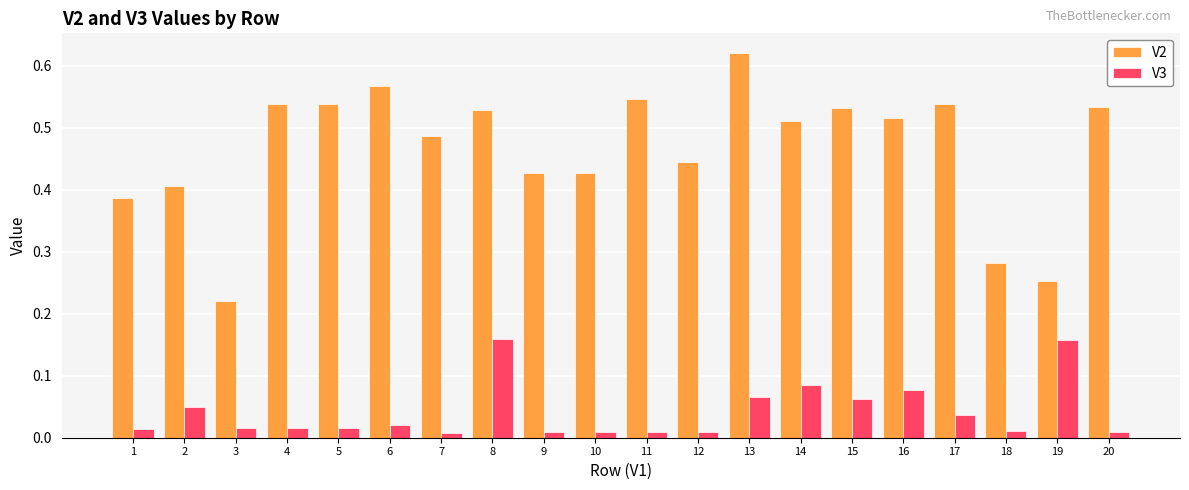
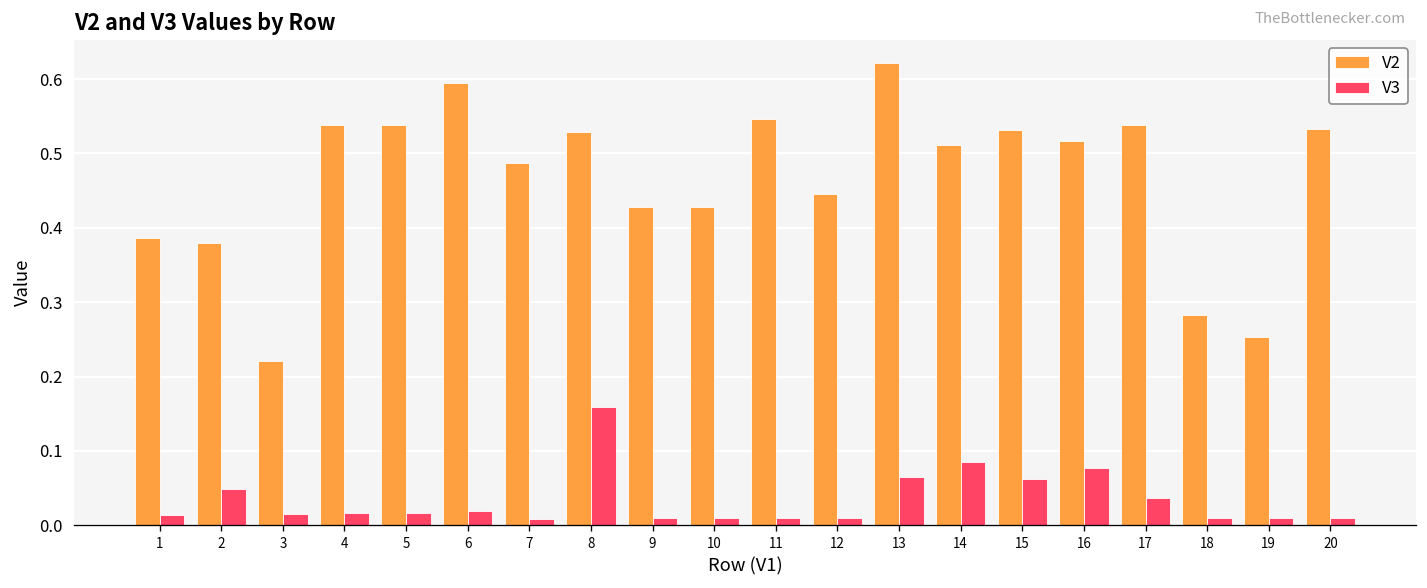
  {
    "V2": {
      "1": 0.39,
-     "2": 0.41,
+     "2": 0.38,
      "3": 0.22,
      "4": 0.54,
      "5": 0.54,
-     "6": 0.57,
+     "6": 0.59,
      "7": 0.49,
      "8": 0.53,
      "9": 0.43,
      "10": 0.43,
      "11": 0.55,
      "12": 0.45,
      "13": 0.62,
      "14": 0.51,
      "15": 0.53,
      "16": 0.52,
      "17": 0.54,
      "18": 0.28,
      "19": 0.25,
      "20": 0.53
    },
    "V3": {
      "1": 0.01,
      "2": 0.05,
      "3": 0.01,
      "4": 0.02,
      "5": 0.02,
      "6": 0.02,
      "7": 0.01,
      "8": 0.16,
      "9": 0.01,
      "10": 0.01,
      "11": 0.01,
      "12": 0.01,
      "13": 0.07,
      "14": 0.08,
      "15": 0.06,
      "16": 0.08,
      "17": 0.04,
      "18": 0.01,
-     "19": 0.16,
+     "19": 0.01,
      "20": 0.01
    }
  }
